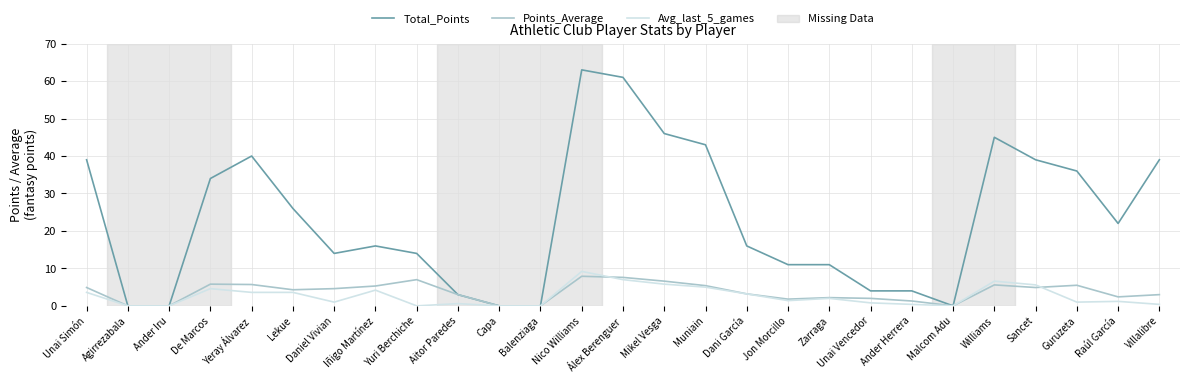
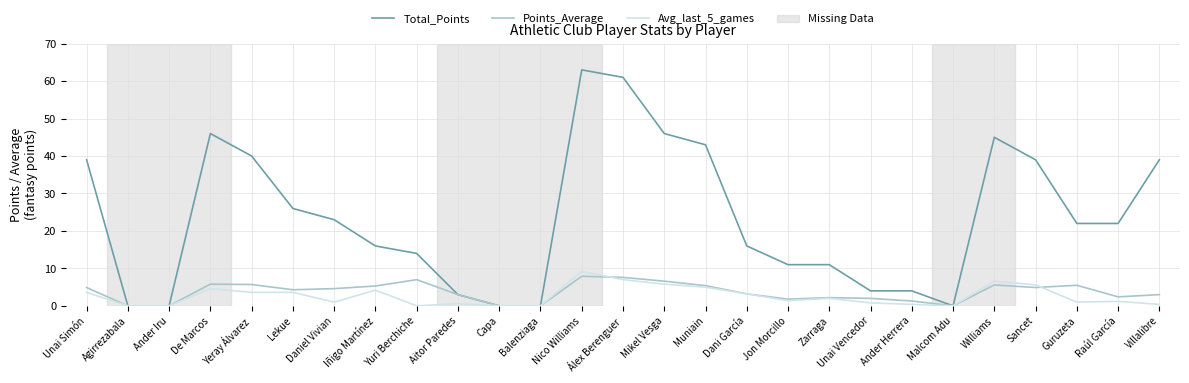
  {
    "Total_Points": {
      "Unai Simón": 39,
-     "De Marcos": 34,
+     "De Marcos": 46,
      "Yeray Álvarez": 40,
      "Lekue": 26,
-     "Daniel Vivian": 14,
+     "Daniel Vivian": 23,
      "Iñigo Martínez": 16,
      "Yuri Berchiche": 14,
      "Nico Williams": 63,
      "Álex Berenguer": 61,
      "Mikel Vesga": 46,
      "Muniain": 43,
      "Dani García": 16,
      "Jon Morcillo": 11,
      "Zarraga": 11,
      "Unai Vencedor": 4,
      "Ander Herrera": 4,
      "Williams": 45,
      "Sancet": 39,
-     "Guruzeta": 36,
+     "Guruzeta": 22,
      "Raúl García": 22,
      "Villalibre": 39
    }
  }
